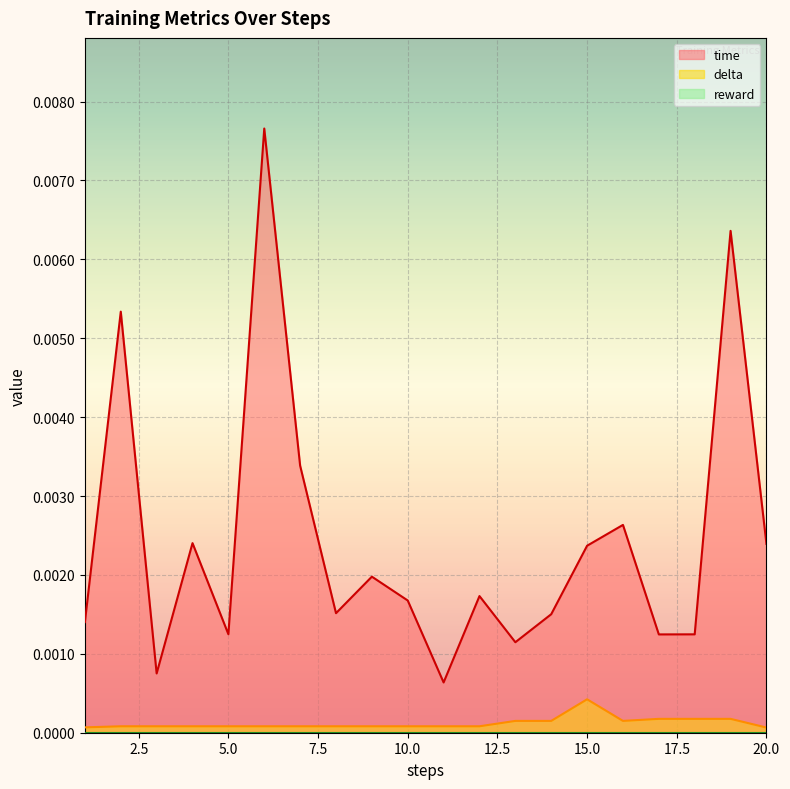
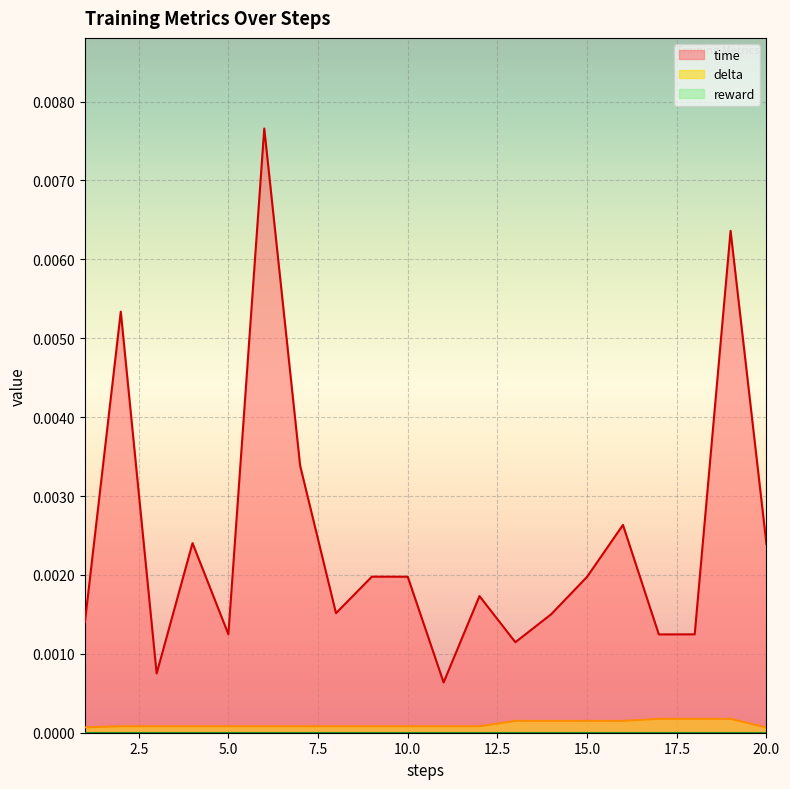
  {
    "time": {
      "5.0": 0.0012,
-     "10.0": 0.0017,
-     "15.0": 0.0024,
+     "10.0": 0.0020,
+     "15.0": 0.0020,
      "20.0": 0.0024
    },
    "delta": {
      "5.0": 0.0001,
      "10.0": 0.0001,
-     "15.0": 0.0004,
+     "15.0": 0.0001,
      "20.0": 0.0001
    },
    "reward": {
      "5.0": 0.0000,
      "10.0": 0.0000,
      "15.0": 0.0000,
      "20.0": 0.0000
    }
  }
